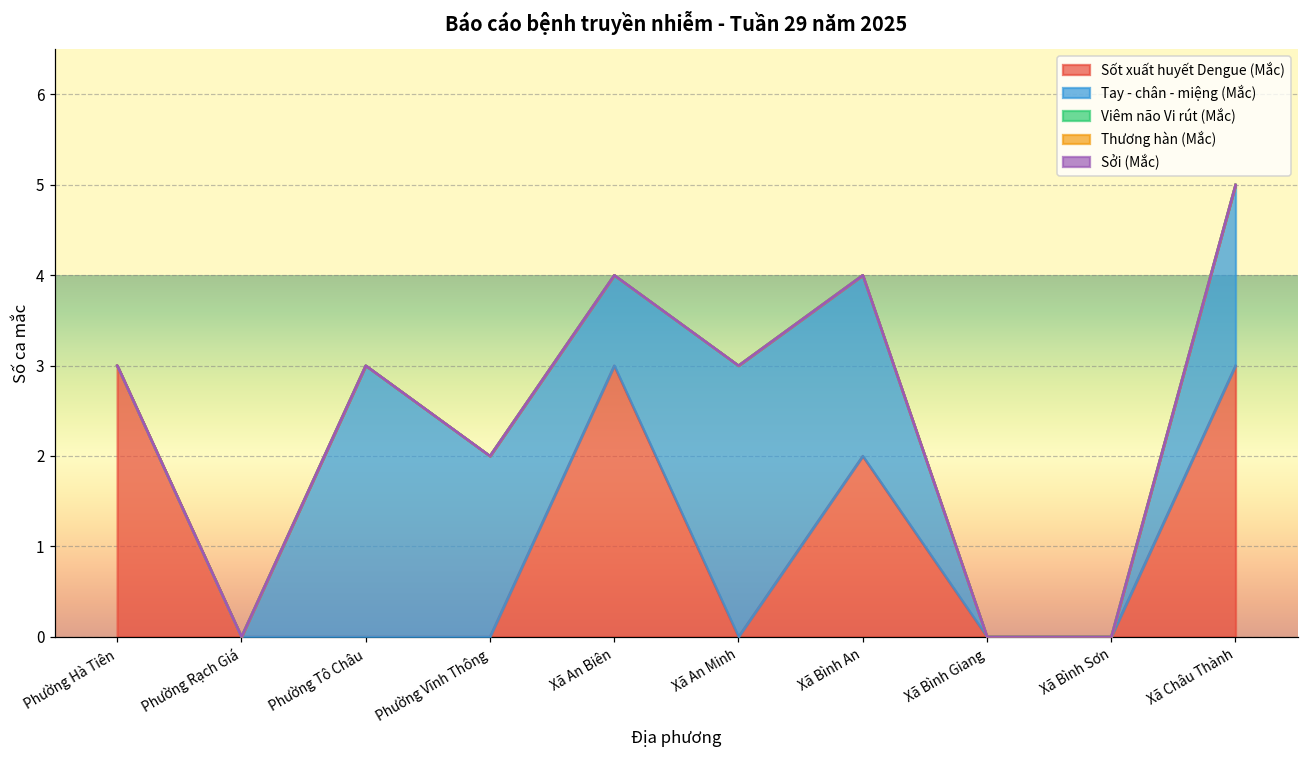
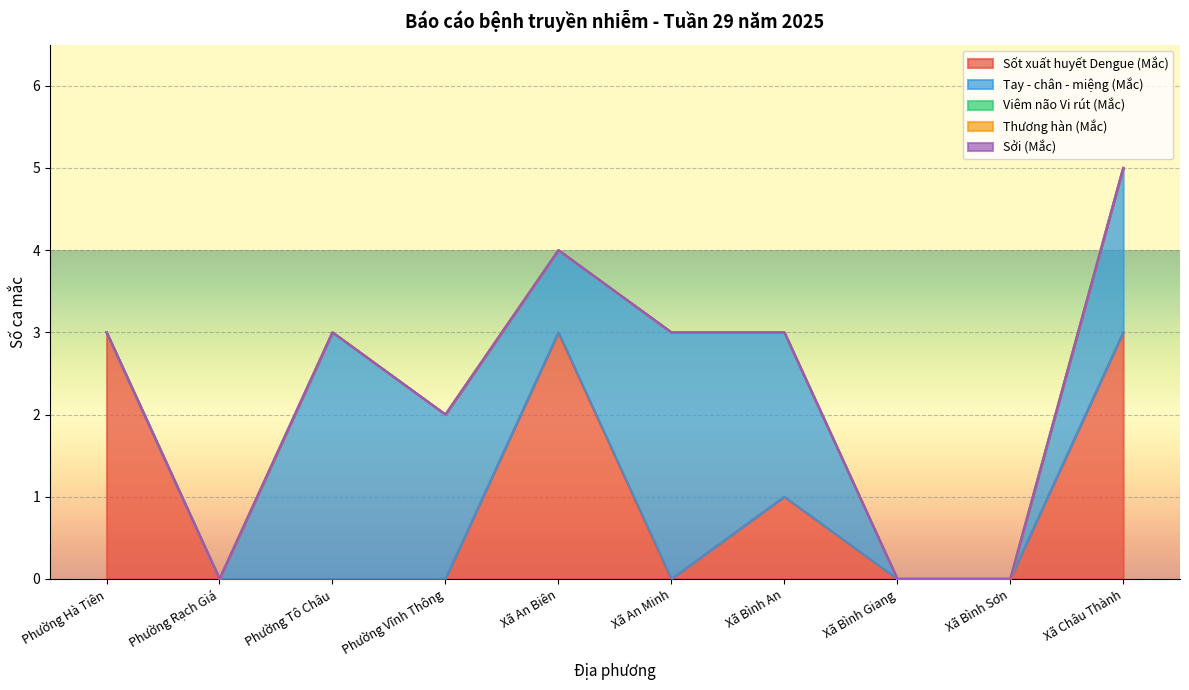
  {
    "Sốt xuất huyết Dengue (Mắc)": {
      "Phường Tô Châu": 0,
      "Phường Vĩnh Thông": 0,
      "Xã An Biên": 3,
      "Xã An Minh": 0,
-     "Xã Bình An": 2,
+     "Xã Bình An": 1,
      "Xã Châu Thành": 3
    }
  }
